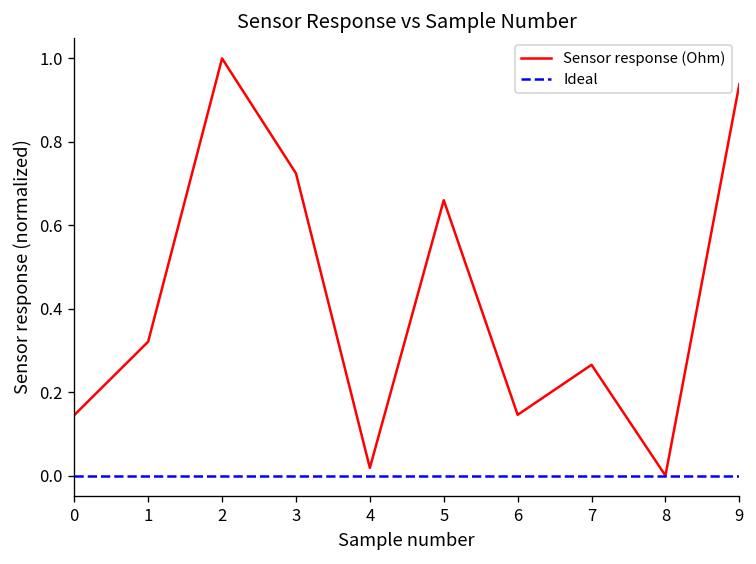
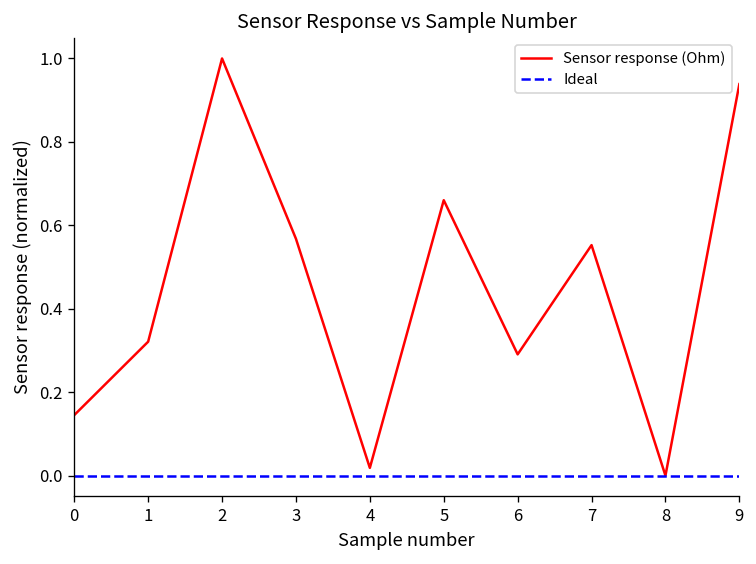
  {
    "Sensor response (Ohm)": {
      "0": 0.15,
      "1": 0.32,
      "2": 1.00,
-     "3": 0.72,
+     "3": 0.57,
      "4": 0.02,
      "5": 0.66,
-     "6": 0.15,
-     "7": 0.27,
+     "6": 0.29,
+     "7": 0.55,
      "9": 0.94
    },
    "Ideal": {
      "0": 0.00,
      "1": 0.00,
      "2": 0.00,
      "3": 0.00,
      "4": 0.00,
      "5": 0.00,
      "6": 0.00,
      "7": 0.00,
      "9": 0.00
    }
  }
